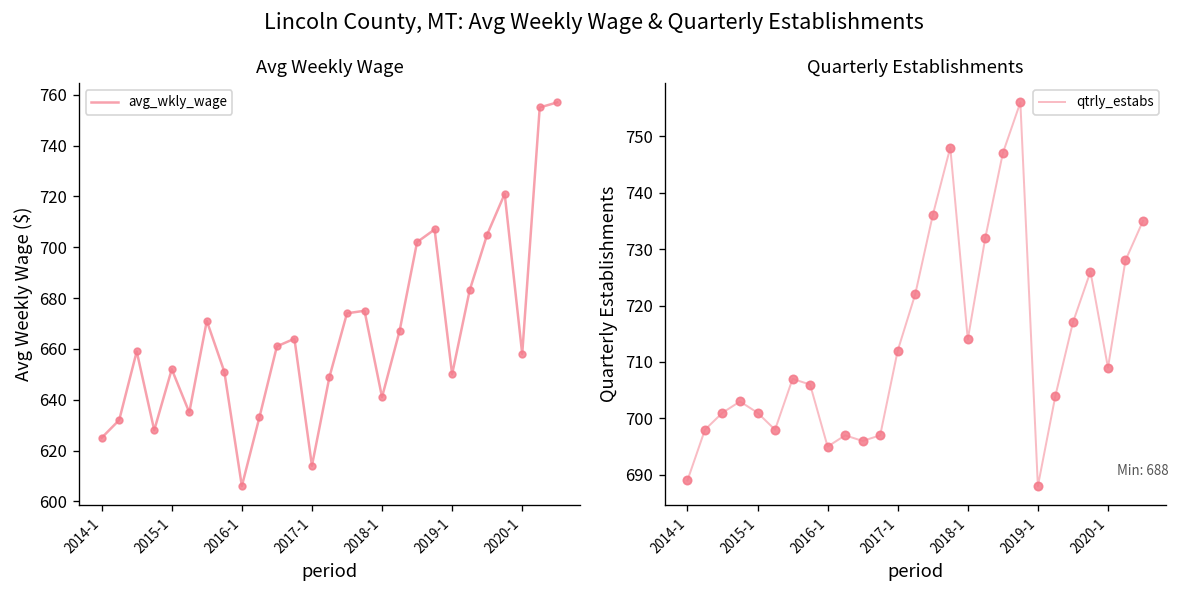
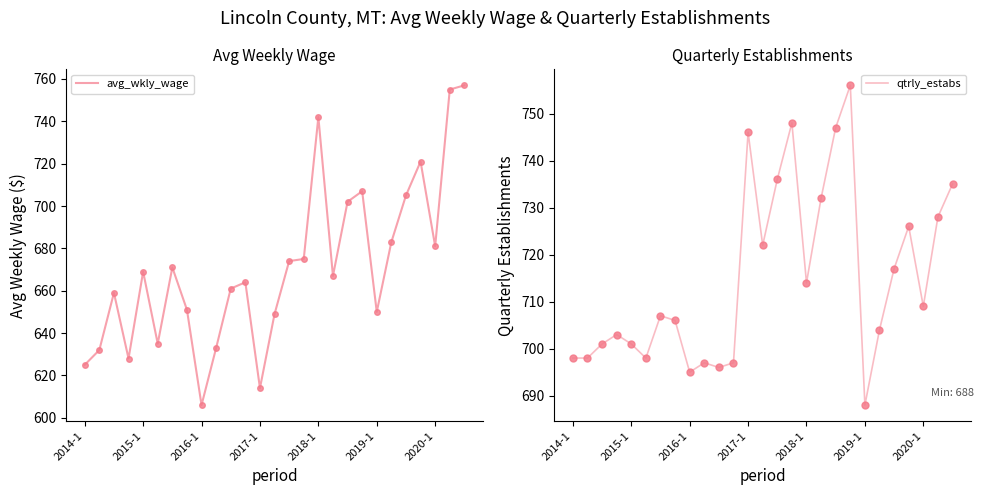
  {
    "Avg Weekly Wage": {
      "2014-1": 625,
-     "2015-1": 652,
+     "2015-1": 669,
      "2016-1": 606,
      "2017-1": 614,
-     "2018-1": 641,
+     "2018-1": 742,
      "2019-1": 650,
-     "2020-1": 658
+     "2020-1": 681
    },
    "Quarterly Establishments": {
-     "2014-1": 689,
+     "2014-1": 698,
      "2015-1": 701,
      "2016-1": 695,
-     "2017-1": 712,
+     "2017-1": 746,
      "2018-1": 714,
      "2019-1": 688,
      "2020-1": 709
    }
  }
